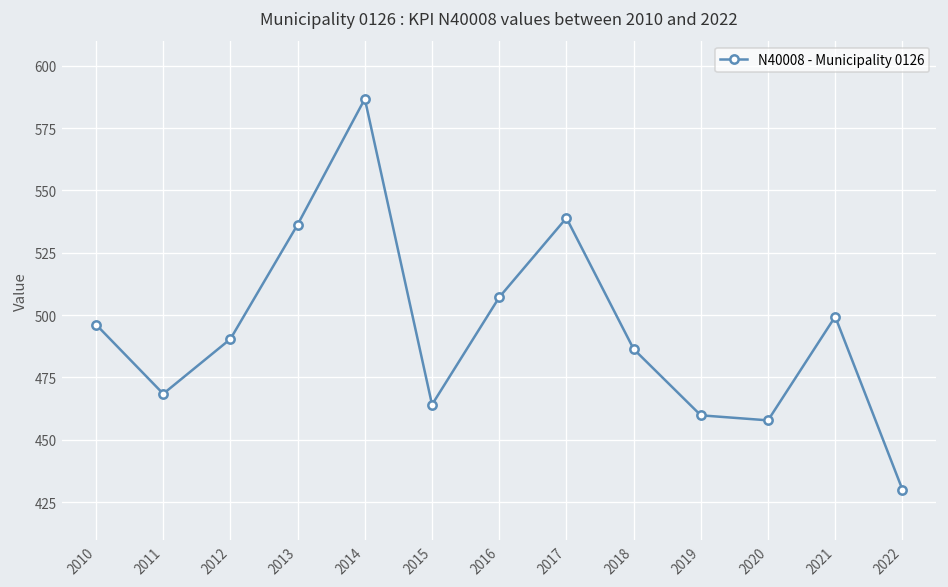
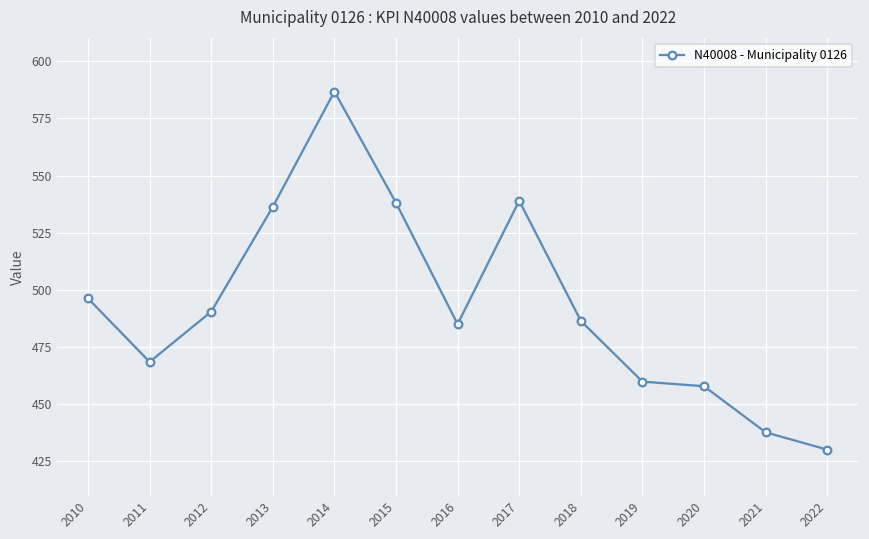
  {
    "2010": 496,
    "2011": 468,
    "2012": 490,
    "2013": 536,
    "2014": 587,
-   "2015": 464,
-   "2016": 507,
+   "2015": 538,
+   "2016": 485,
    "2017": 539,
    "2018": 486,
    "2019": 460,
    "2020": 458,
-   "2021": 499,
+   "2021": 438,
    "2022": 430
  }
